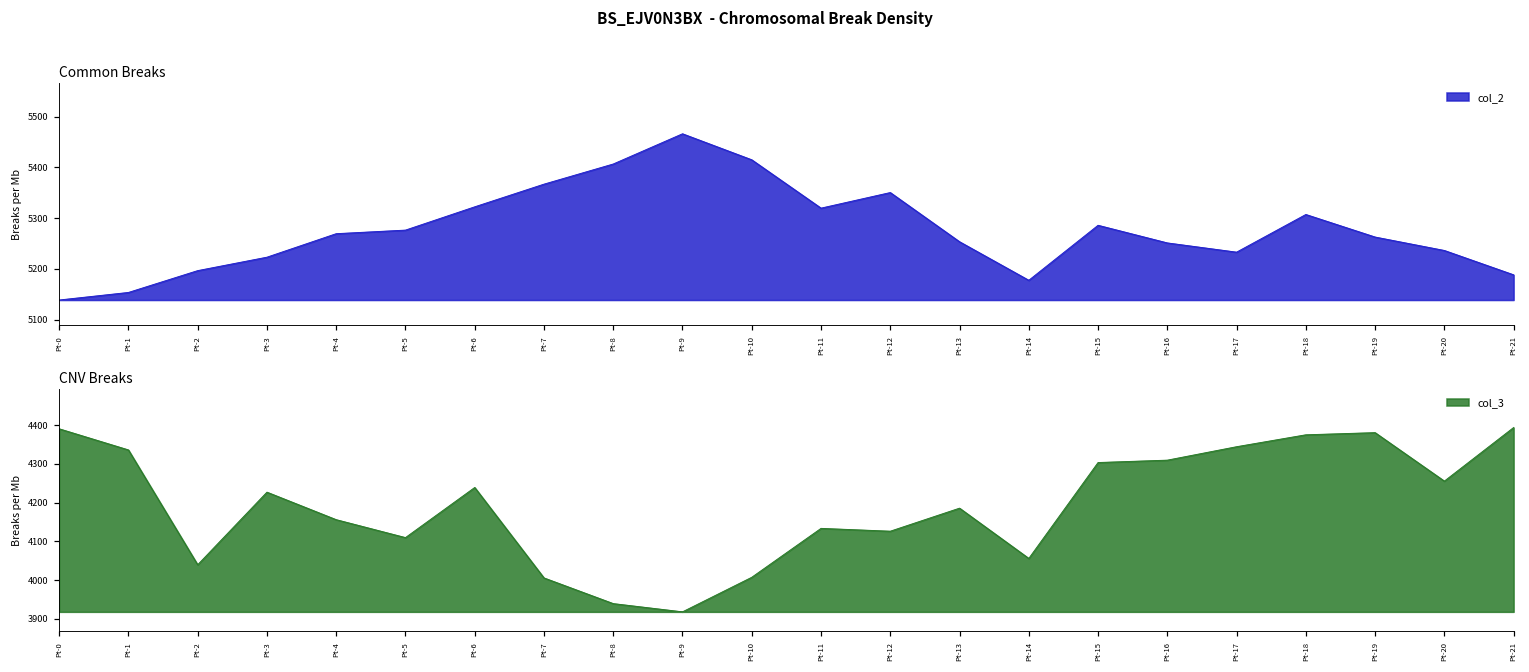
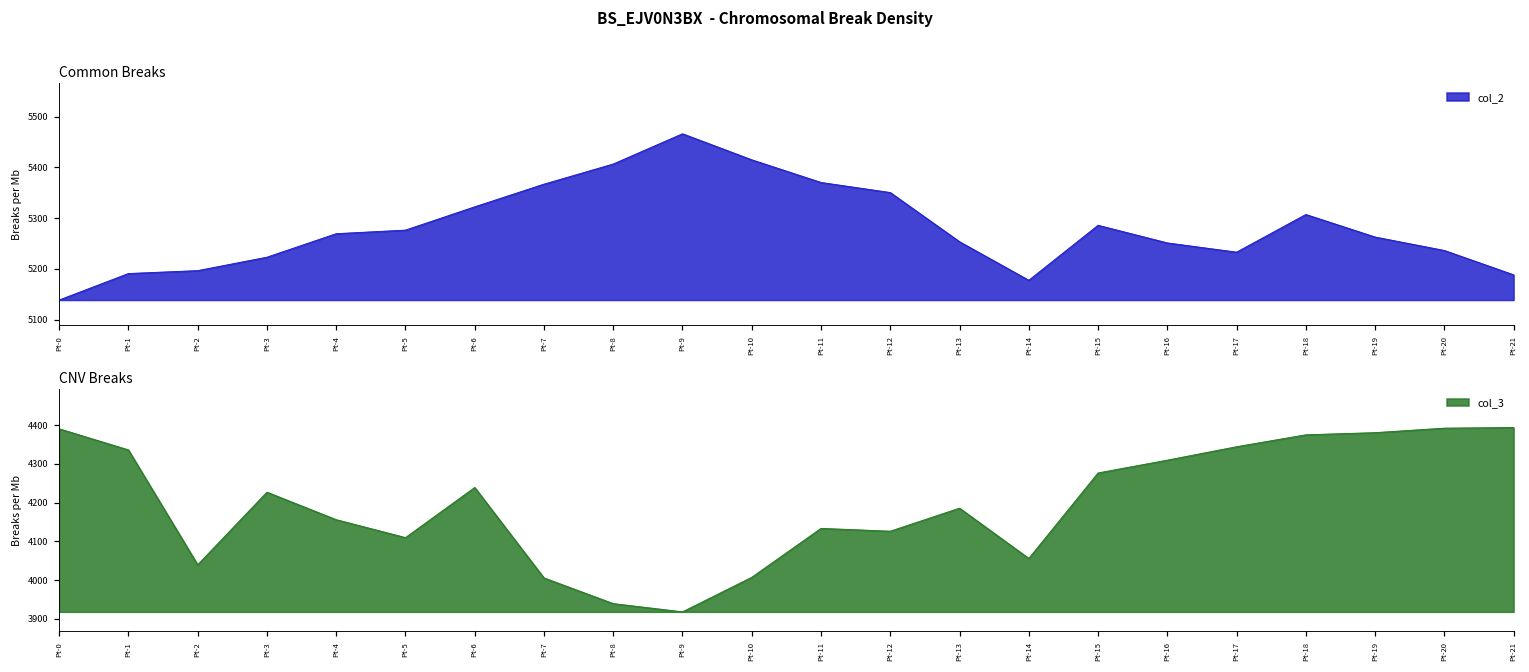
  {
    "Common Breaks": {
      "Pt-0": 5140,
-     "Pt-1": 5150,
+     "Pt-1": 5190,
      "Pt-2": 5200,
      "Pt-3": 5220,
      "Pt-4": 5270,
      "Pt-5": 5280,
      "Pt-6": 5320,
      "Pt-7": 5370,
      "Pt-8": 5410,
      "Pt-9": 5470,
      "Pt-10": 5410,
-     "Pt-11": 5320,
+     "Pt-11": 5370,
      "Pt-12": 5350,
      "Pt-13": 5250,
      "Pt-14": 5180,
      "Pt-15": 5290,
      "Pt-16": 5250,
      "Pt-17": 5230,
      "Pt-18": 5310,
      "Pt-19": 5260,
      "Pt-20": 5240,
      "Pt-21": 5190
    },
    "CNV Breaks": {
      "Pt-0": 4390,
      "Pt-1": 4340,
      "Pt-2": 4040,
      "Pt-3": 4230,
      "Pt-4": 4160,
      "Pt-5": 4110,
      "Pt-6": 4240,
      "Pt-7": 4010,
      "Pt-8": 3940,
      "Pt-9": 3920,
      "Pt-10": 4010,
      "Pt-11": 4130,
      "Pt-12": 4130,
      "Pt-13": 4190,
      "Pt-14": 4060,
-     "Pt-15": 4300,
+     "Pt-15": 4280,
      "Pt-16": 4310,
      "Pt-17": 4340,
      "Pt-18": 4380,
      "Pt-19": 4380,
-     "Pt-20": 4260,
+     "Pt-20": 4390,
      "Pt-21": 4390
    }
  }
